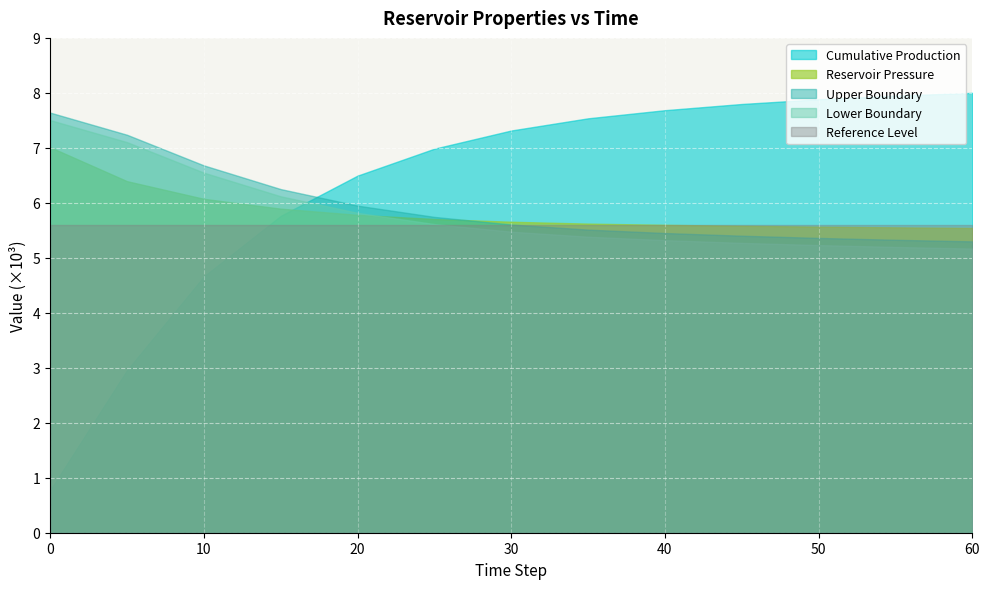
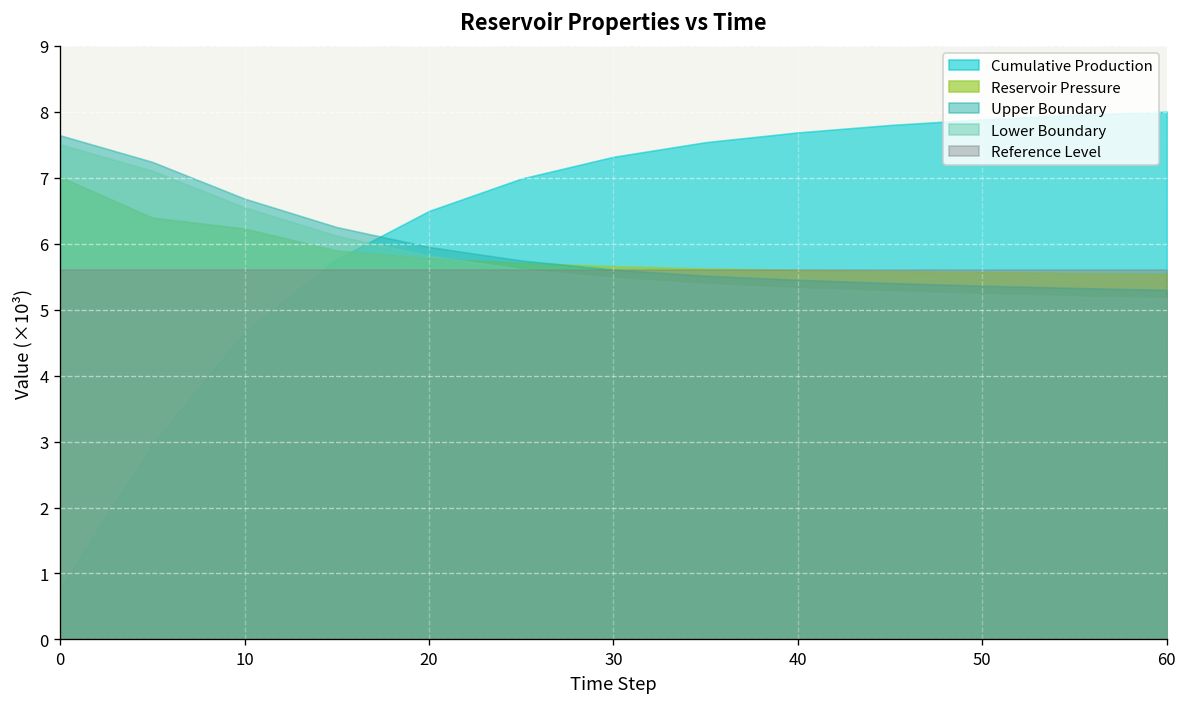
  {
    "Reservoir Pressure": {
      "0": 7.0,
-     "10": 6.1,
+     "10": 6.2,
      "30": 5.7,
      "60": 5.5
    }
  }
